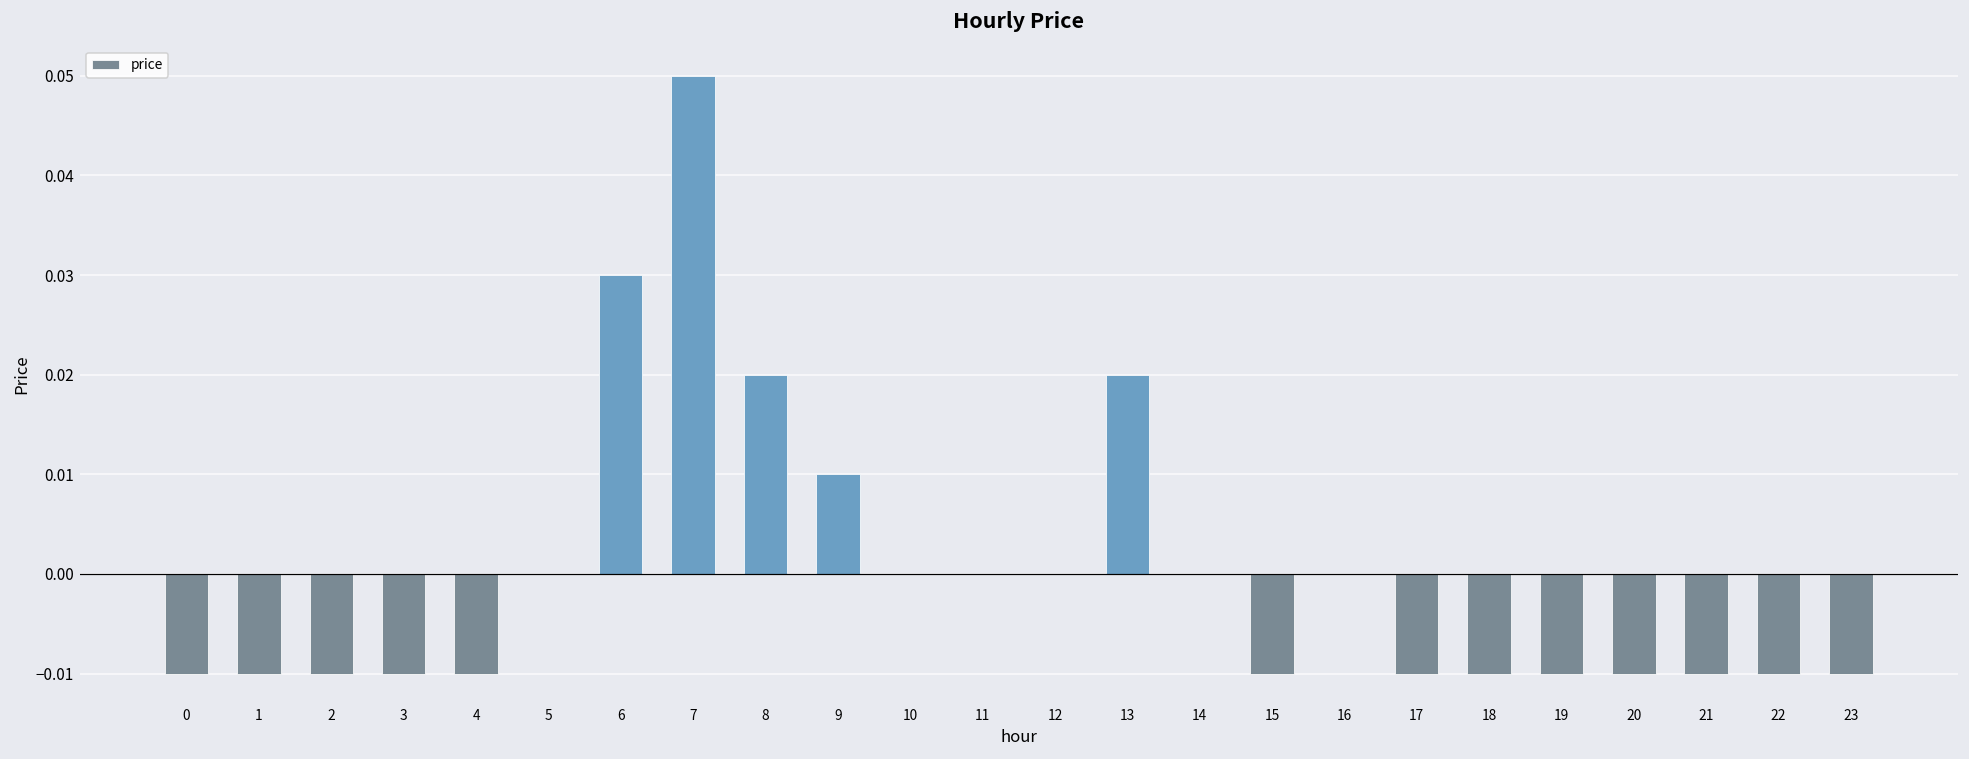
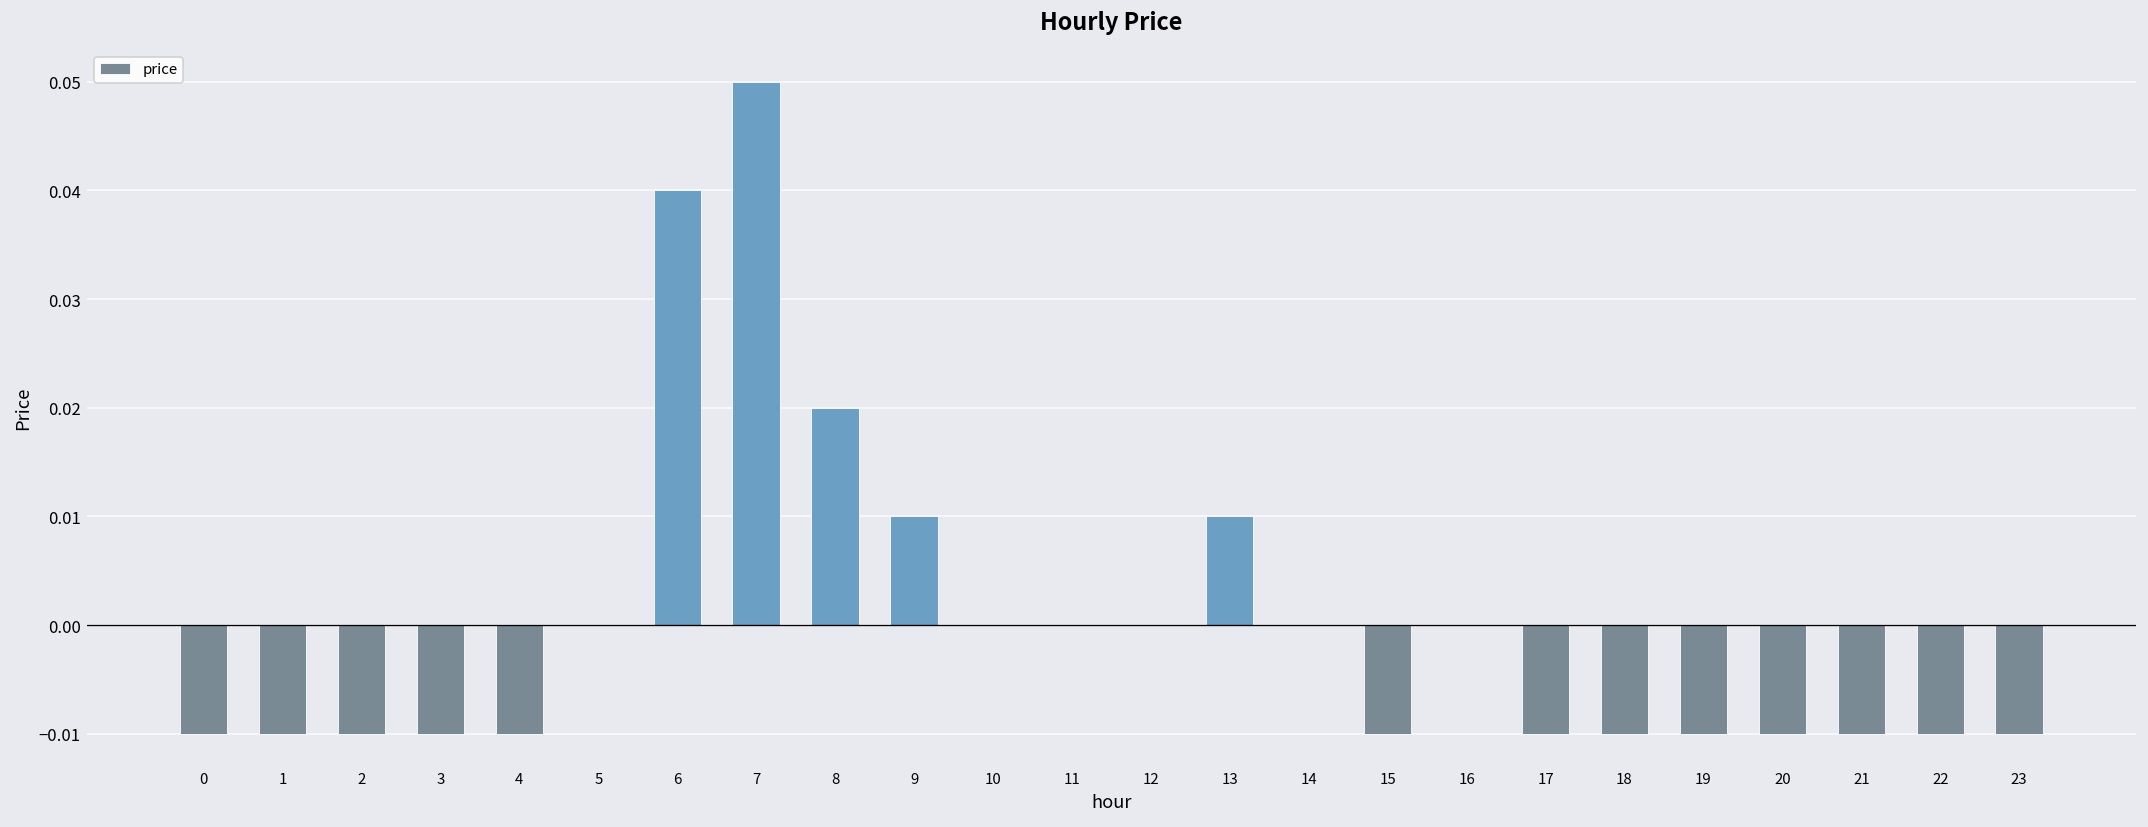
  {
    "0": -0.01,
    "1": -0.01,
    "2": -0.01,
    "3": -0.01,
    "4": -0.01,
    "5": 0.00,
-   "6": 0.03,
+   "6": 0.04,
    "7": 0.05,
    "8": 0.02,
    "9": 0.01,
    "10": 0.00,
    "11": 0.00,
    "12": 0.00,
-   "13": 0.02,
+   "13": 0.01,
    "14": 0.00,
    "15": -0.01,
    "16": 0.00,
    "17": -0.01,
    "18": -0.01,
    "19": -0.01,
    "20": -0.01,
    "21": -0.01,
    "22": -0.01,
    "23": -0.01
  }
